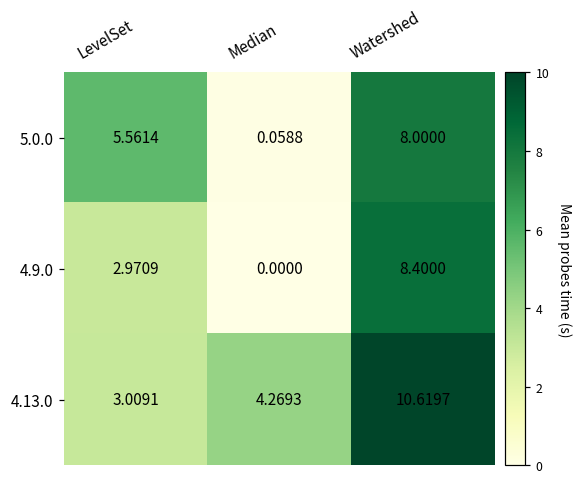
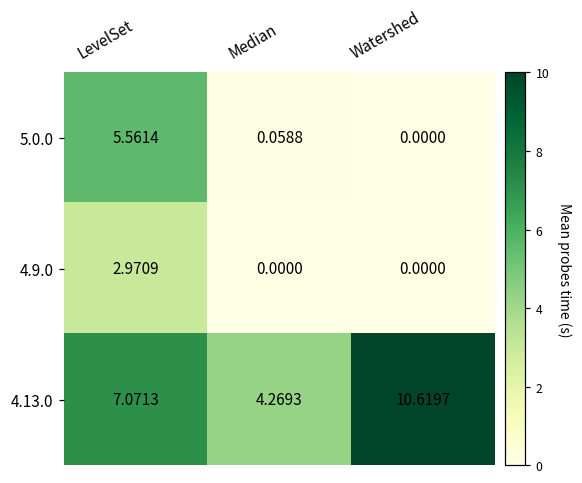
  {
    "5.0.0": {
      "LevelSet": 5.5614,
      "Median": 0.0588,
-     "Watershed": 8.0000
+     "Watershed": 0.0000
    },
    "4.9.0": {
      "LevelSet": 2.9709,
      "Median": 0.0000,
-     "Watershed": 8.4000
+     "Watershed": 0.0000
    },
    "4.13.0": {
-     "LevelSet": 3.0091,
+     "LevelSet": 7.0713,
      "Median": 4.2693,
      "Watershed": 10.6197
    }
  }
